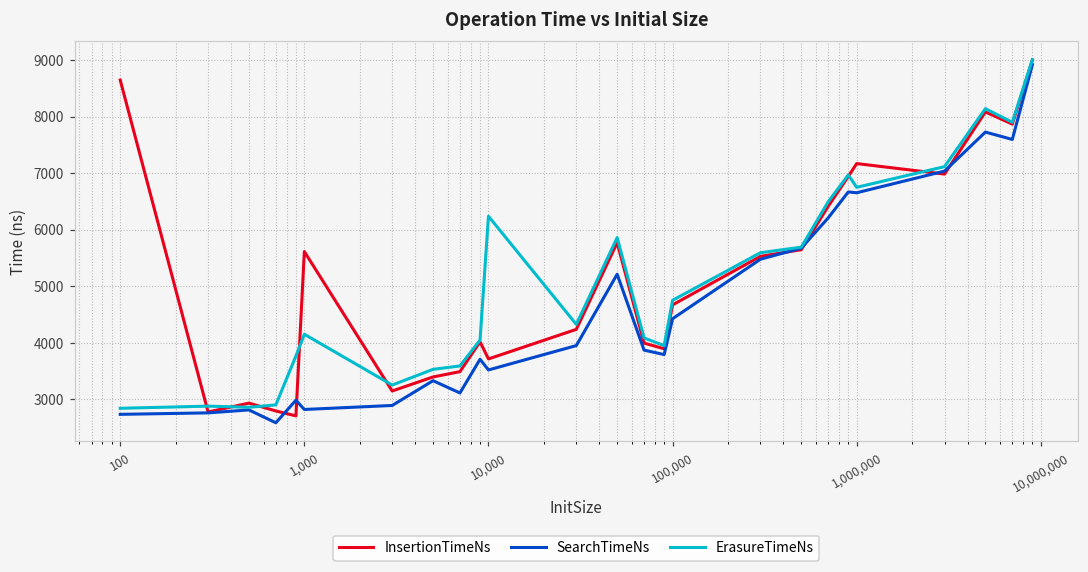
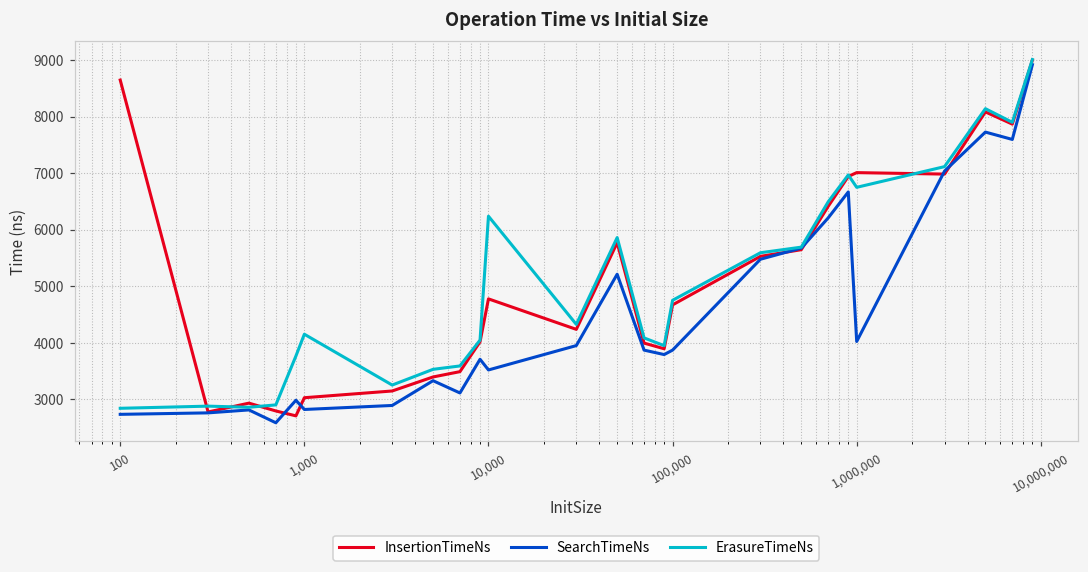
  {
    "InsertionTimeNs": {
      "100": 8600,
-     "1,000": 5600,
-     "10,000": 3700,
+     "1,000": 3000,
+     "10,000": 4800,
      "100,000": 4700,
-     "1,000,000": 7200
+     "1,000,000": 7000
    },
    "SearchTimeNs": {
      "100": 2700,
      "1,000": 2800,
      "10,000": 3500,
-     "100,000": 4400,
-     "1,000,000": 6700
+     "100,000": 3900,
+     "1,000,000": 4000
    },
    "ErasureTimeNs": {
      "100": 2800,
      "1,000": 4200,
      "10,000": 6200,
      "100,000": 4800,
      "1,000,000": 6700
    }
  }
